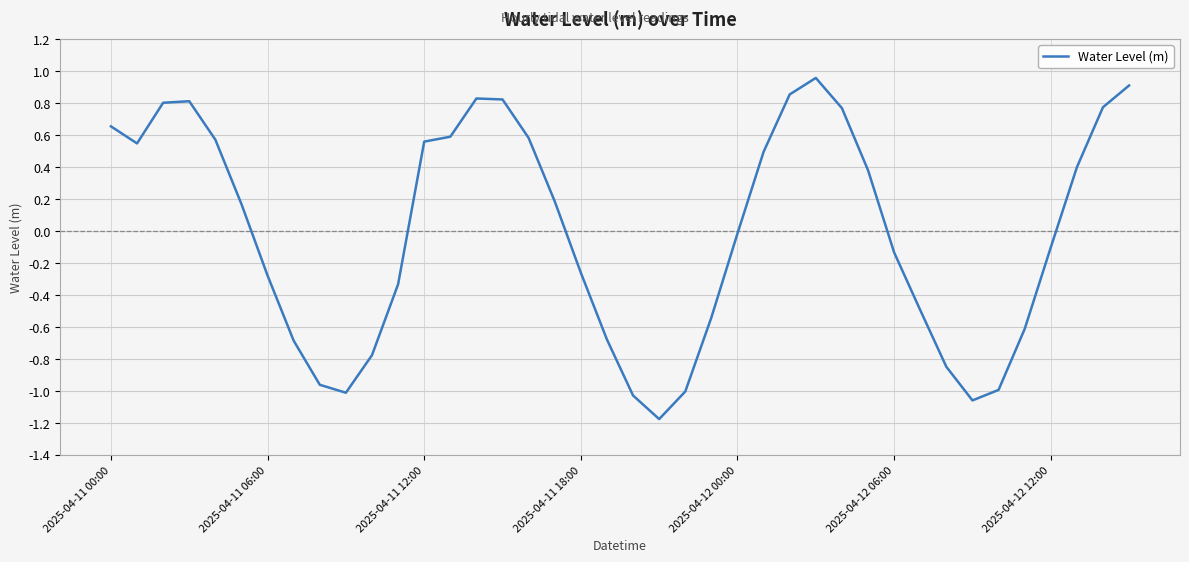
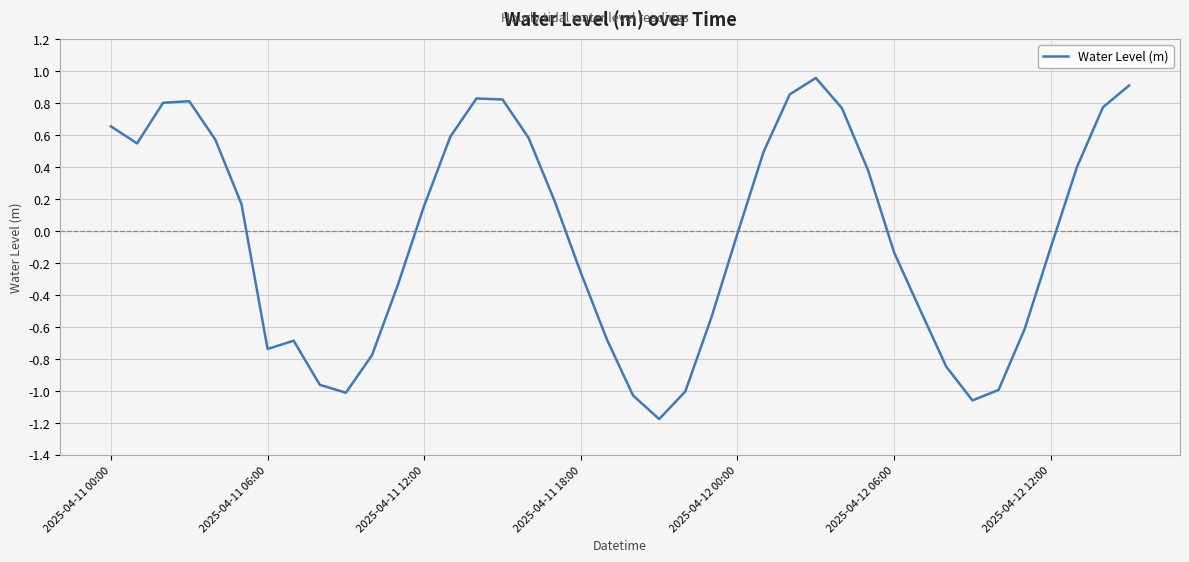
  {
    "2025-04-11 00:00": 0.65,
-   "2025-04-11 06:00": -0.28,
-   "2025-04-11 12:00": 0.56,
+   "2025-04-11 06:00": -0.74,
+   "2025-04-11 12:00": 0.16,
    "2025-04-11 18:00": -0.26,
    "2025-04-12 00:00": -0.02,
    "2025-04-12 06:00": -0.13,
    "2025-04-12 12:00": -0.10
  }
